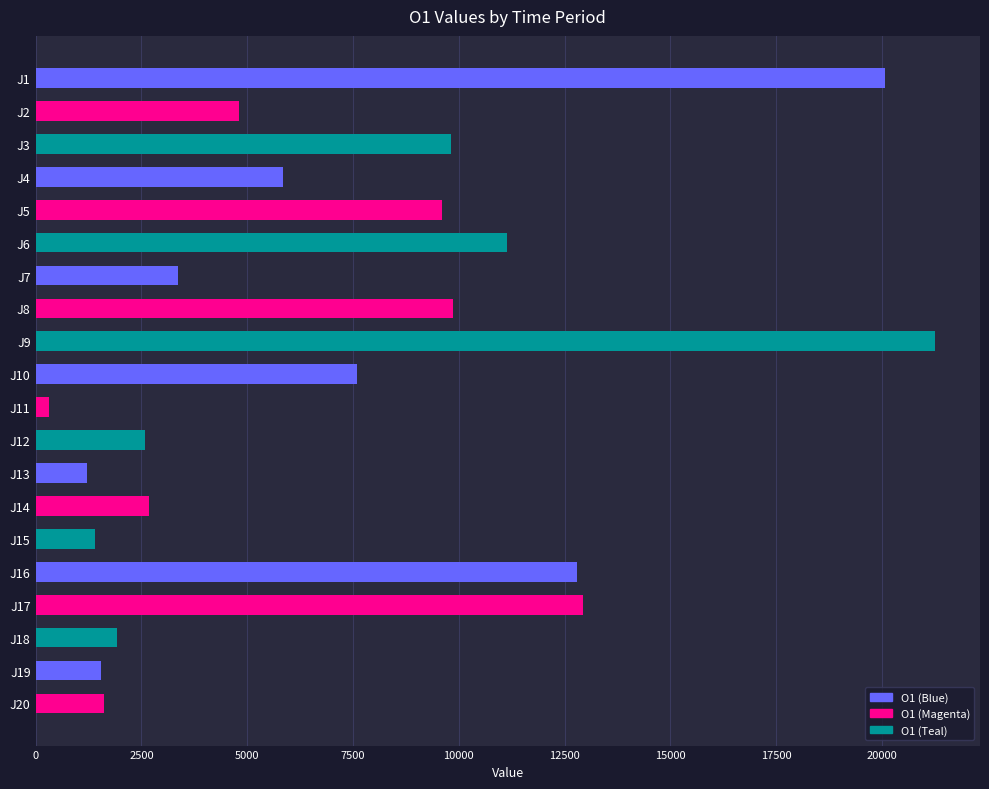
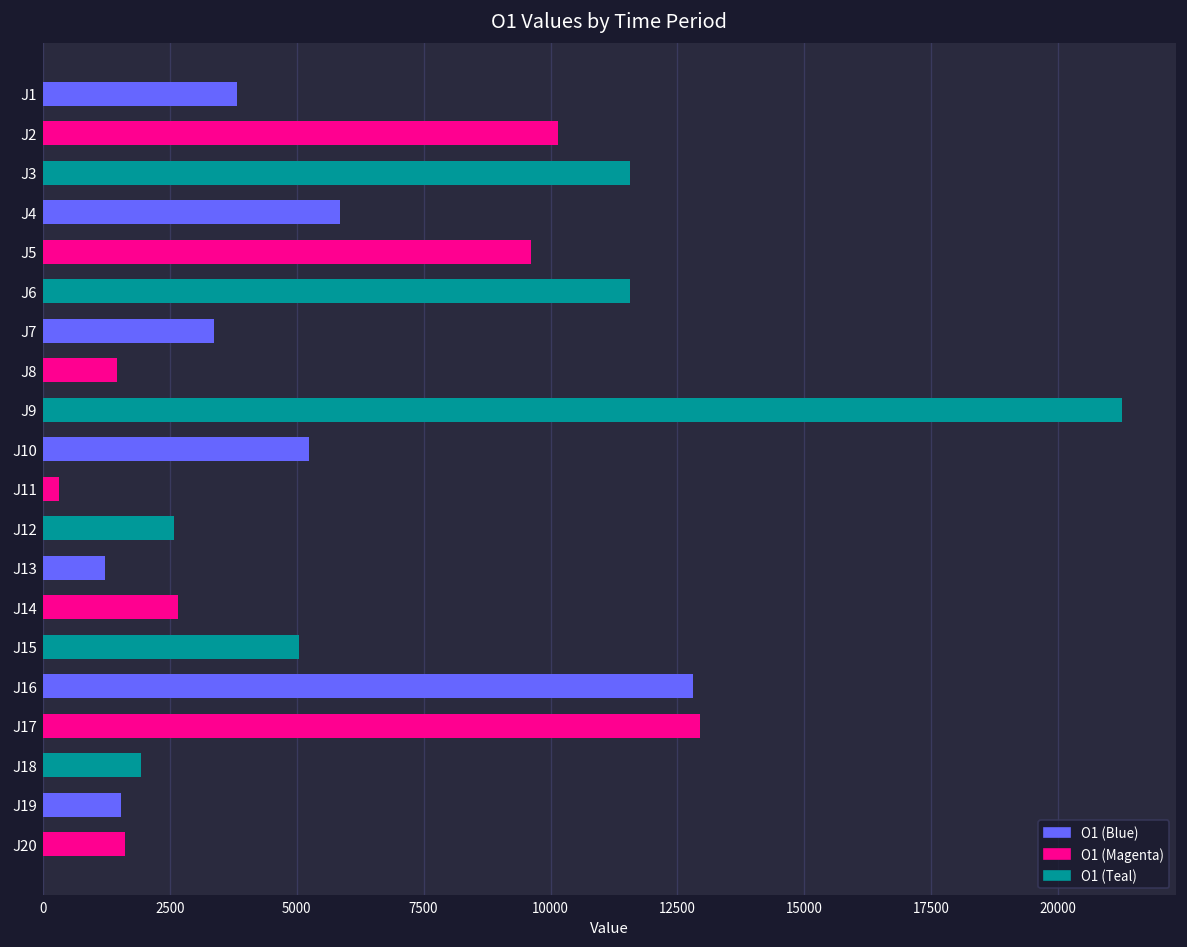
  {
-   "J1": 20100,
-   "J2": 4800,
-   "J3": 9800,
+   "J1": 3800,
+   "J2": 10100,
+   "J3": 11600,
    "J4": 5900,
    "J5": 9600,
-   "J6": 11100,
+   "J6": 11600,
    "J7": 3400,
-   "J8": 9900,
+   "J8": 1500,
    "J9": 21300,
-   "J10": 7600,
+   "J10": 5200,
    "J11": 300,
    "J12": 2600,
    "J13": 1200,
    "J14": 2700,
-   "J15": 1400,
+   "J15": 5100,
    "J16": 12800,
    "J17": 12900,
    "J18": 1900,
    "J19": 1500,
    "J20": 1600
  }
